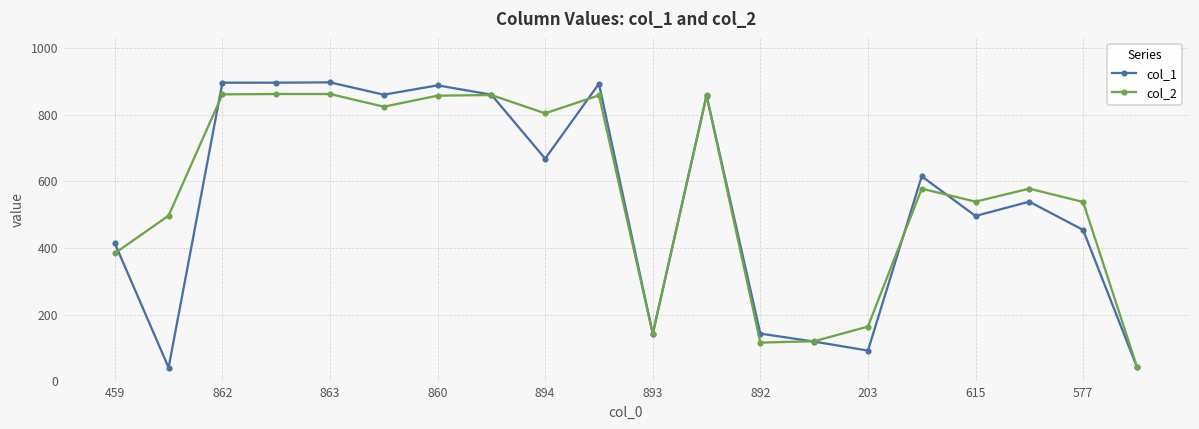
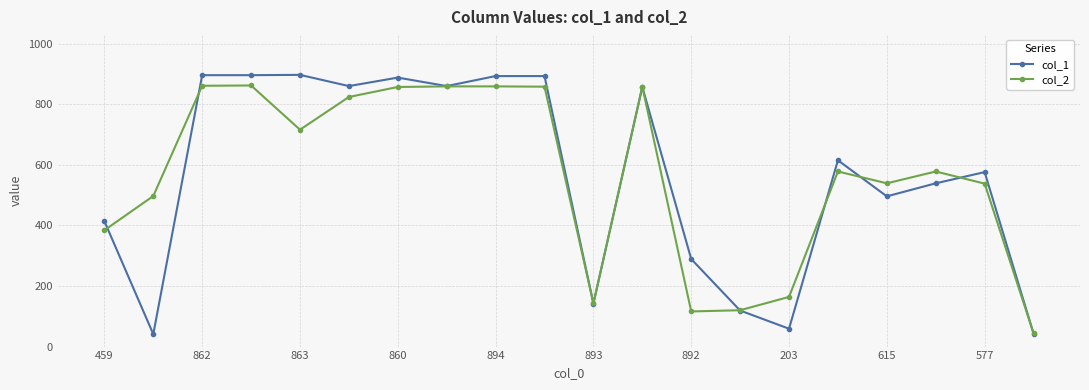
  {
    "col_1": {
      "459": 410,
      "862": 900,
      "863": 900,
      "860": 890,
-     "894": 670,
-     "892": 140,
-     "203": 90,
+     "894": 890,
+     "892": 290,
+     "203": 60,
      "615": 500,
-     "577": 450
+     "577": 580
    },
    "col_2": {
      "459": 380,
      "862": 860,
-     "863": 860,
+     "863": 720,
      "860": 860,
-     "894": 800,
+     "894": 860,
      "892": 120,
      "203": 160,
      "615": 540,
      "577": 540
    }
  }
